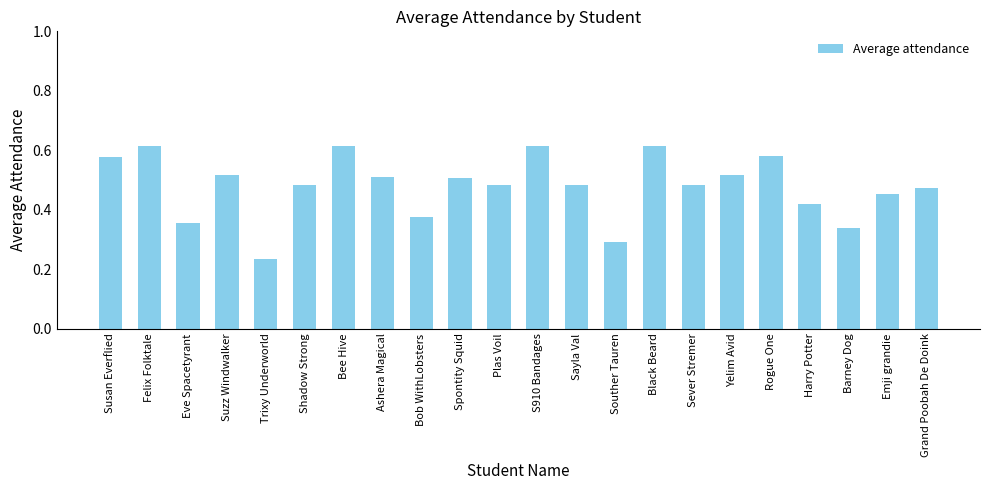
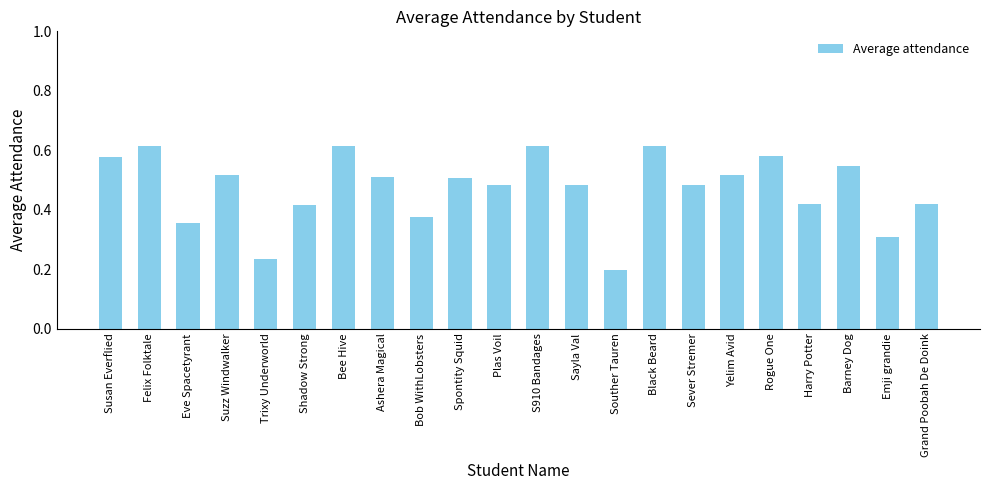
  {
    "Susan Everflied": 0.58,
    "Felix Folktale": 0.61,
    "Eve Spacetyrant": 0.35,
    "Suzz Windwalker": 0.52,
    "Trixy Underworld": 0.23,
-   "Shadow Strong": 0.48,
+   "Shadow Strong": 0.42,
    "Bee Hive": 0.61,
    "Ashera Magical": 0.51,
    "Bob WithLobsters": 0.38,
    "Spontity Squid": 0.51,
    "Plas Voil": 0.48,
    "S910 Bandages": 0.61,
    "Sayla Val": 0.48,
-   "Souther Tauren": 0.29,
+   "Souther Tauren": 0.20,
    "Black Beard": 0.61,
    "Sever Stremer": 0.48,
    "Yelim Avid": 0.52,
    "Rogue One": 0.58,
    "Harry Potter": 0.42,
-   "Barney Dog": 0.34,
-   "Emji grandie": 0.45,
-   "Grand Poobah De Doink": 0.47
+   "Barney Dog": 0.55,
+   "Emji grandie": 0.31,
+   "Grand Poobah De Doink": 0.42
  }
